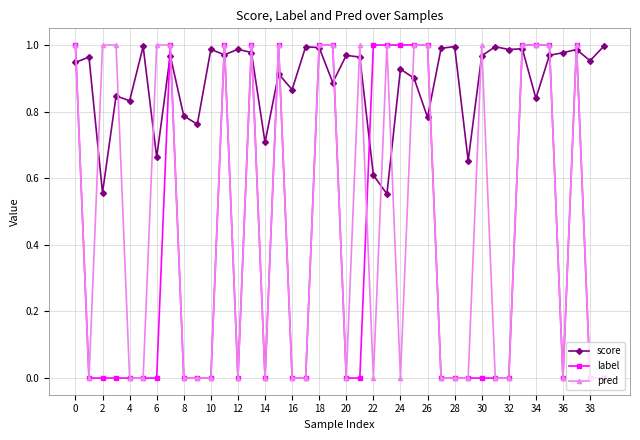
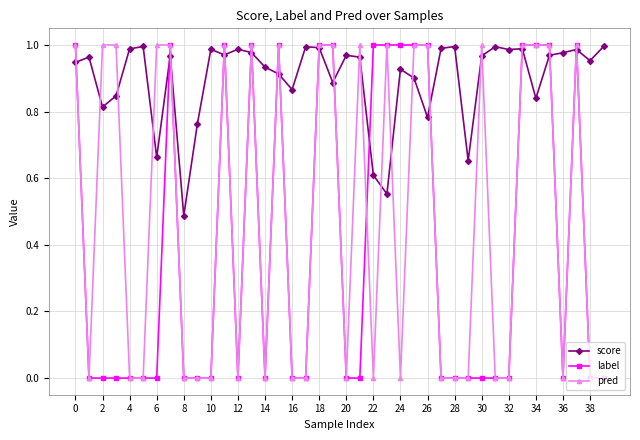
  {
    "score": {
      "0": 0.95,
-     "2": 0.56,
-     "4": 0.83,
+     "2": 0.81,
+     "4": 0.99,
      "6": 0.66,
-     "8": 0.79,
+     "8": 0.49,
      "10": 0.99,
      "12": 0.99,
-     "14": 0.71,
+     "14": 0.93,
      "16": 0.87,
      "18": 0.99,
      "20": 0.97,
      "22": 0.61,
      "24": 0.93,
      "26": 0.78,
      "28": 1.00,
      "30": 0.97,
      "32": 0.99,
      "34": 0.84,
      "36": 0.98,
      "38": 0.95
    },
    "label": {
      "2": 0.00,
      "6": 0.00,
      "22": 1.00,
      "24": 1.00,
      "30": 0.00
    },
    "pred": {
      "2": 1.00,
      "6": 1.00,
      "22": 0.00,
      "24": 0.00,
      "30": 1.00
    }
  }
